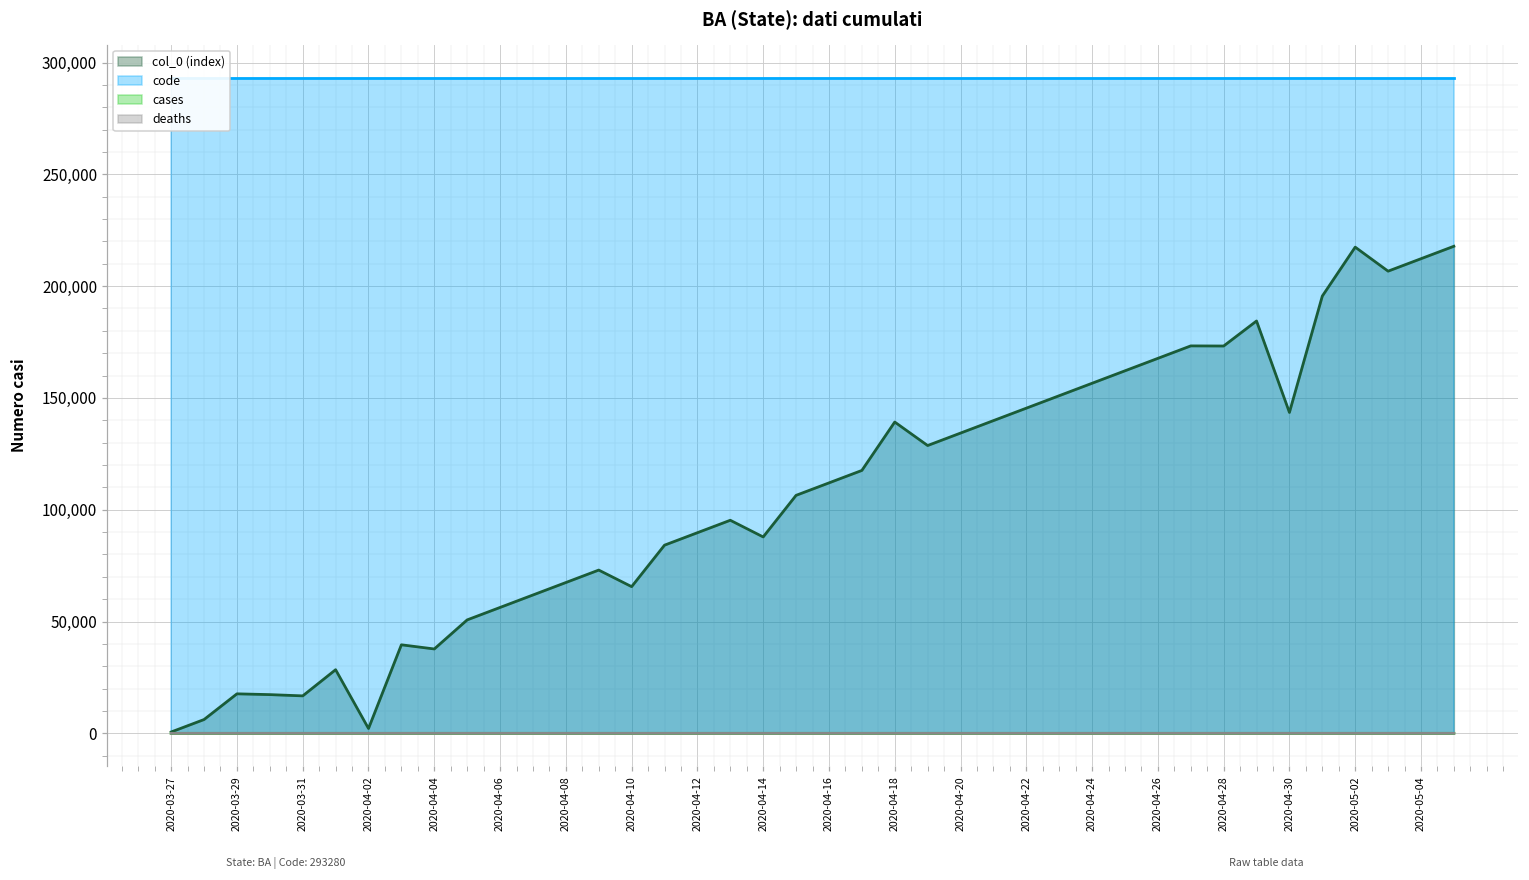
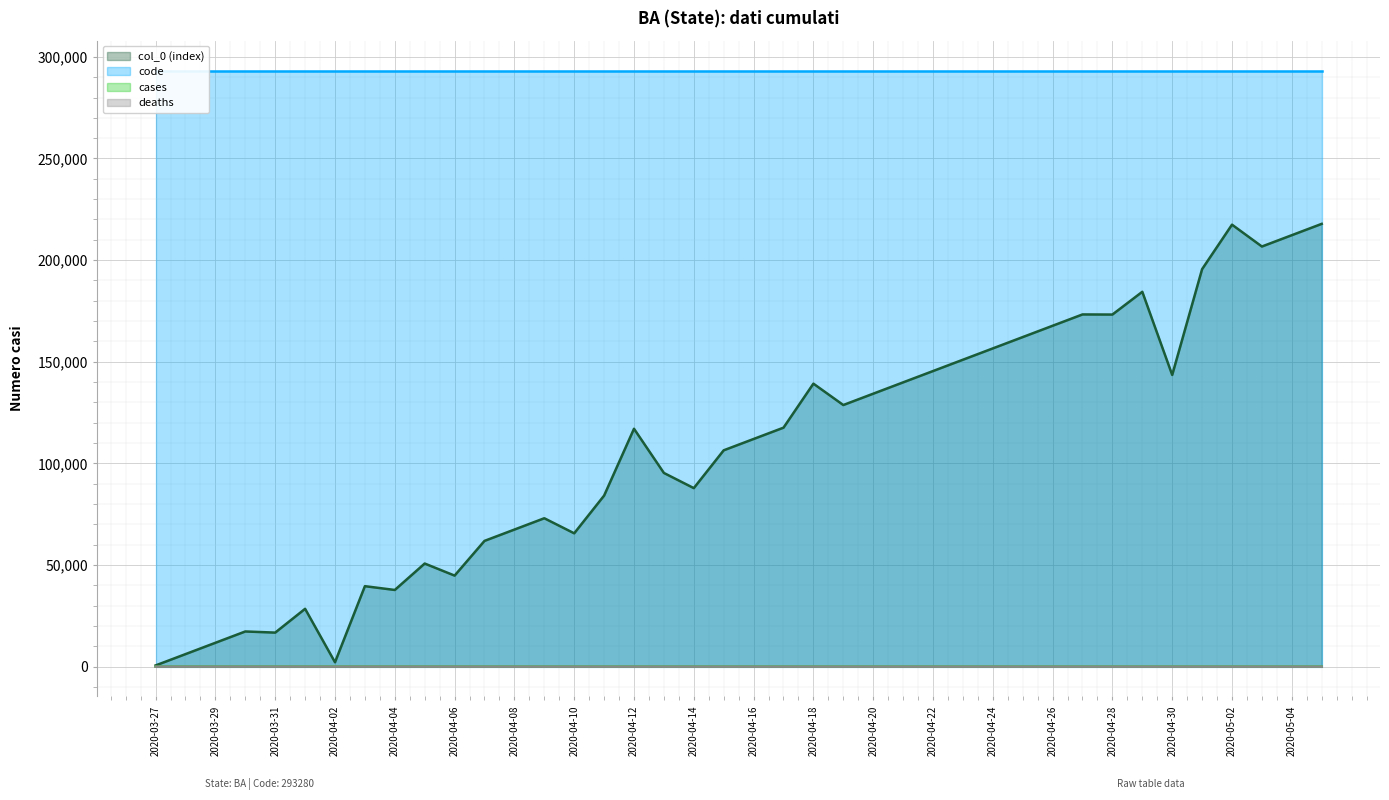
  {
    "col_0 (index)": {
-     "2020-03-29": "18,000",
+     "2020-03-29": "12,000",
      "2020-03-31": "17,000",
      "2020-04-02": "2,000",
      "2020-04-04": "38,000",
-     "2020-04-06": "56,000",
+     "2020-04-06": "45,000",
      "2020-04-08": "67,000",
      "2020-04-10": "66,000",
-     "2020-04-12": "90,000",
+     "2020-04-12": "117,000",
      "2020-04-14": "88,000",
      "2020-04-16": "112,000",
      "2020-04-18": "139,000",
      "2020-04-20": "134,000",
      "2020-04-22": "145,000",
      "2020-04-24": "157,000",
      "2020-04-26": "168,000",
      "2020-04-28": "173,000",
      "2020-04-30": "144,000",
      "2020-05-02": "217,000",
      "2020-05-04": "212,000"
    },
    "code": {
      "2020-03-29": "293,000",
      "2020-03-31": "293,000",
      "2020-04-02": "293,000",
      "2020-04-04": "293,000",
      "2020-04-06": "293,000",
      "2020-04-08": "293,000",
      "2020-04-10": "293,000",
      "2020-04-12": "293,000",
      "2020-04-14": "293,000",
      "2020-04-16": "293,000",
      "2020-04-18": "293,000",
      "2020-04-20": "293,000",
      "2020-04-22": "293,000",
      "2020-04-24": "293,000",
      "2020-04-26": "293,000",
      "2020-04-28": "293,000",
      "2020-04-30": "293,000",
      "2020-05-02": "293,000",
      "2020-05-04": "293,000"
    },
    "deaths": {
      "2020-03-29": "0",
      "2020-03-31": "0",
      "2020-04-02": "0",
      "2020-04-04": "0",
      "2020-04-06": "0",
      "2020-04-08": "0",
      "2020-04-10": "0",
      "2020-04-12": "0",
      "2020-04-14": "0",
      "2020-04-16": "0",
      "2020-04-18": "0",
      "2020-04-20": "0",
      "2020-04-22": "0",
      "2020-04-24": "0",
      "2020-04-26": "0",
      "2020-04-28": "0",
      "2020-04-30": "0",
      "2020-05-02": "0",
      "2020-05-04": "0"
    }
  }
